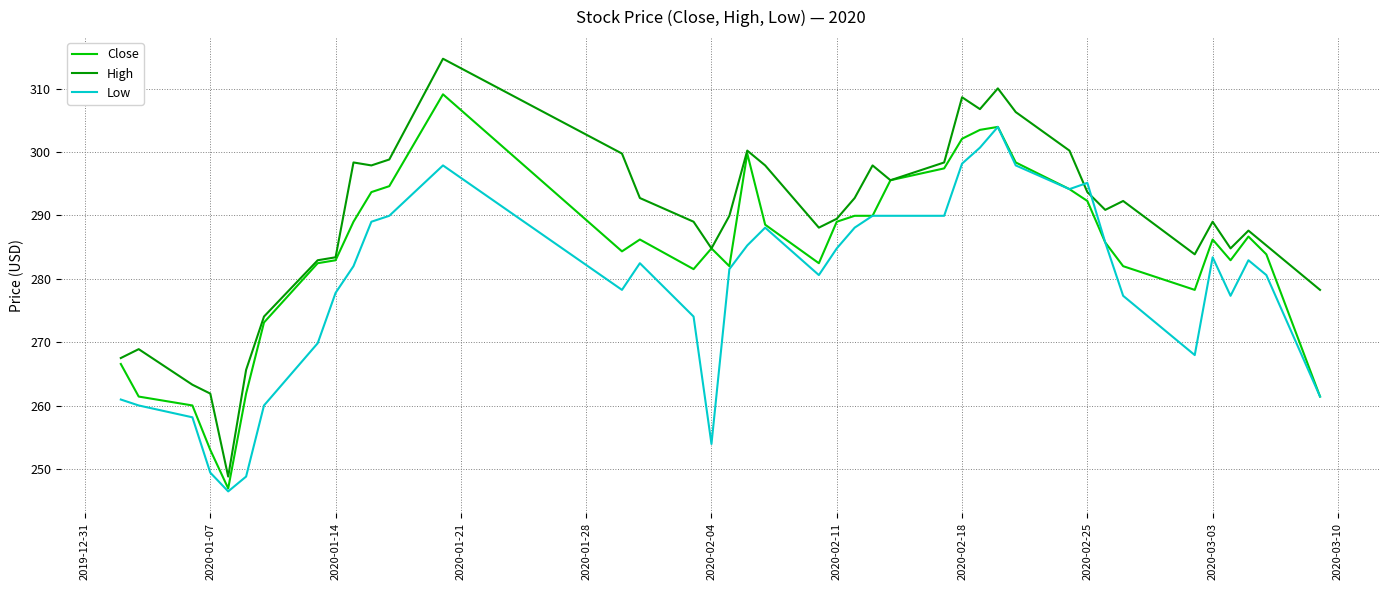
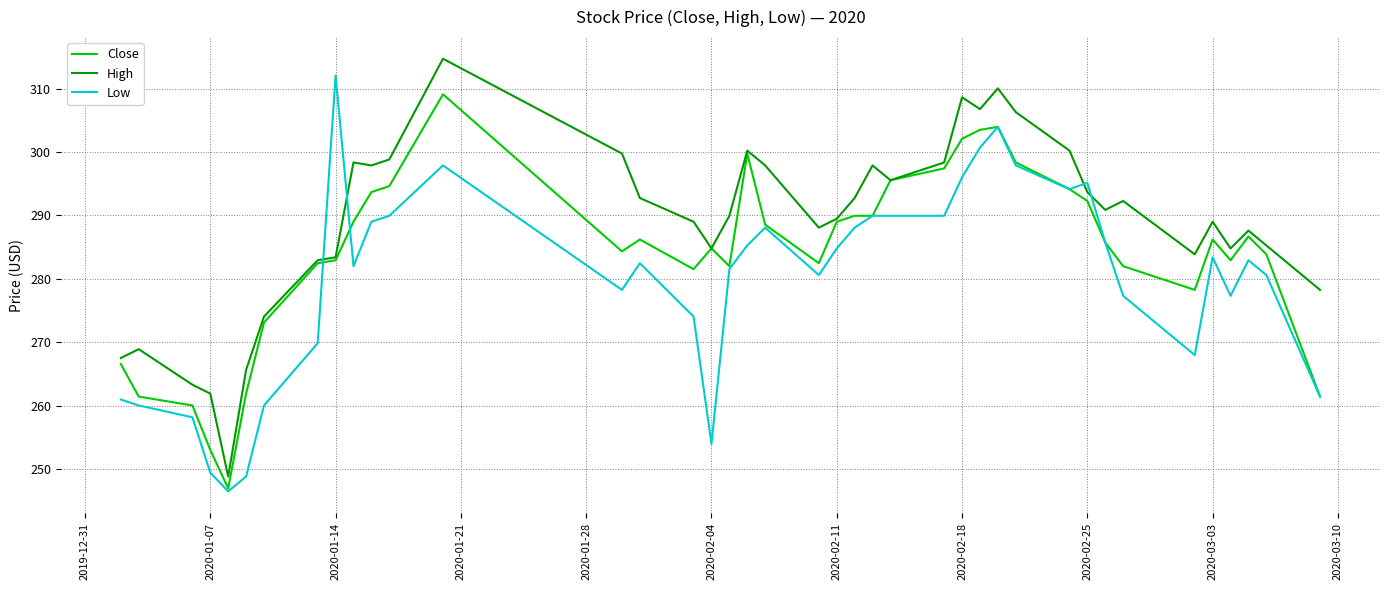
  {
    "Low": {
      "2020-01-07": 249,
-     "2020-01-14": 278,
+     "2020-01-14": 312,
      "2020-02-04": 254,
      "2020-02-11": 285,
-     "2020-02-18": 298,
+     "2020-02-18": 296,
      "2020-02-25": 295,
      "2020-03-03": 283
    }
  }
